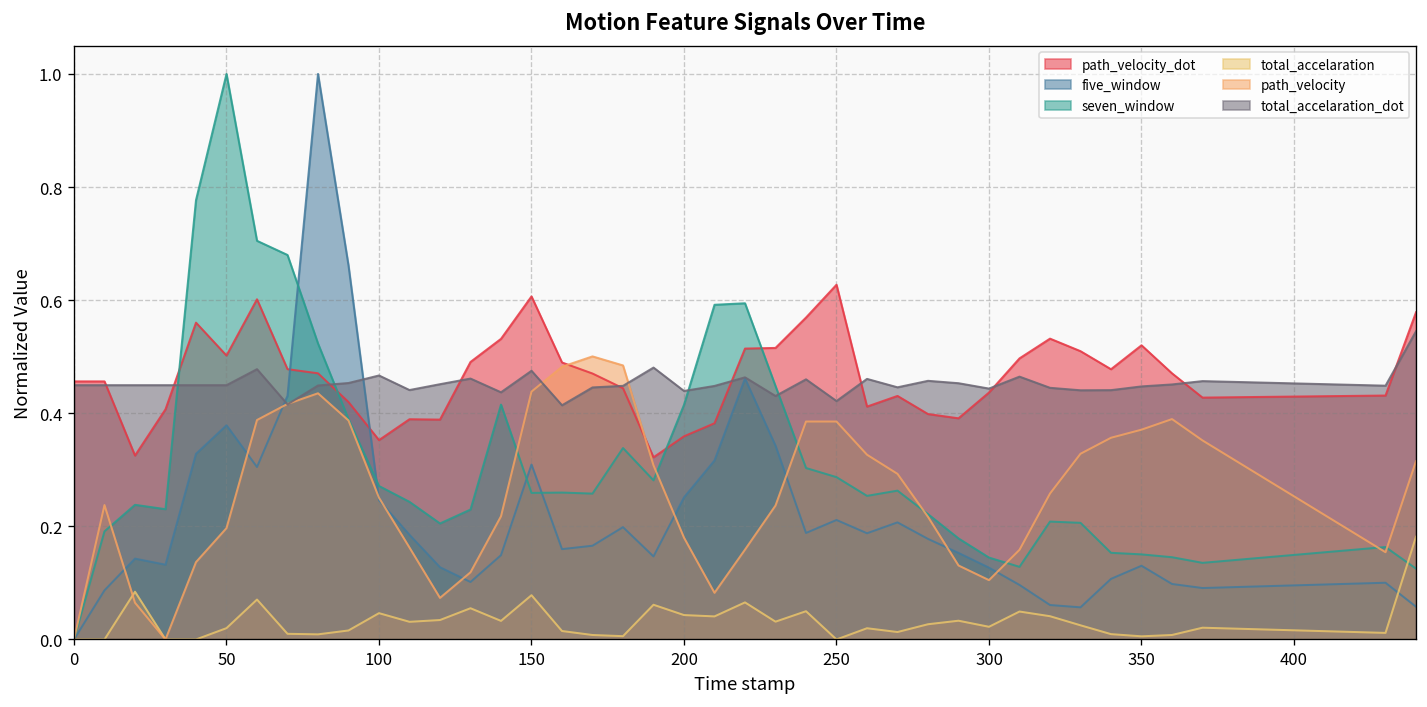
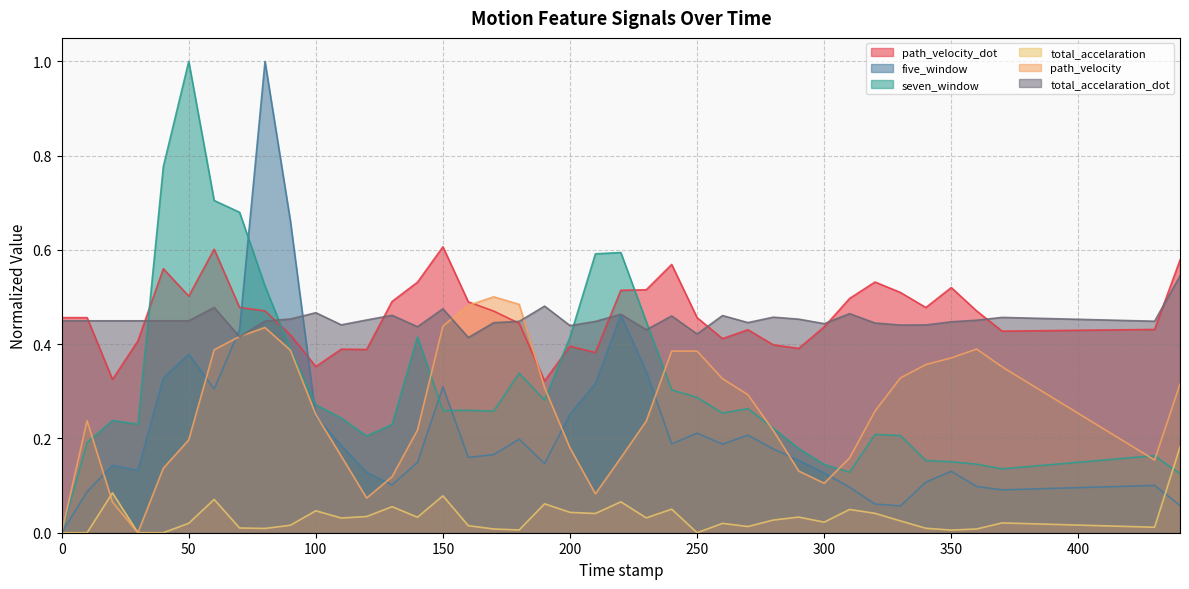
  {
    "path_velocity_dot": {
      "0": 0.46,
      "50": 0.50,
      "100": 0.35,
      "150": 0.61,
-     "200": 0.36,
-     "250": 0.63,
+     "200": 0.40,
+     "250": 0.46,
      "300": 0.44,
      "350": 0.52
    }
  }
